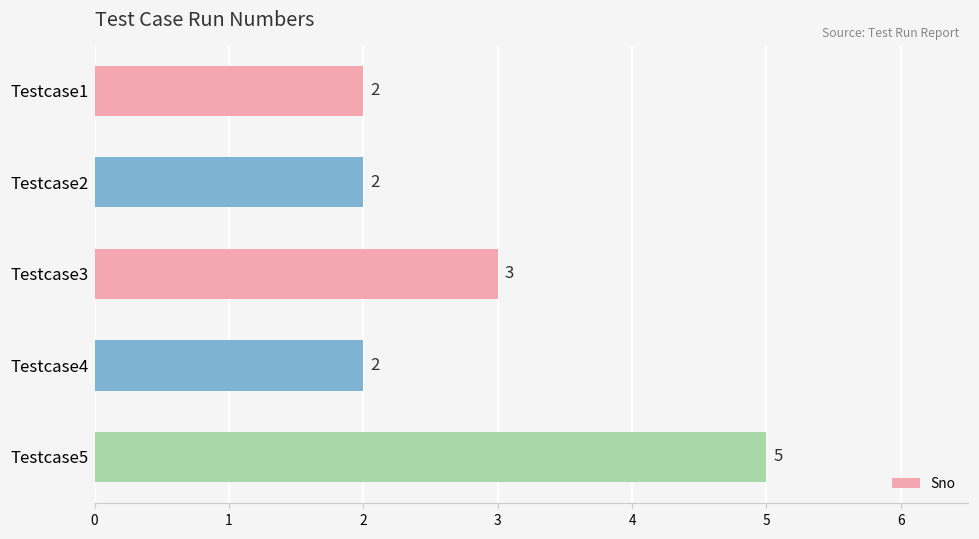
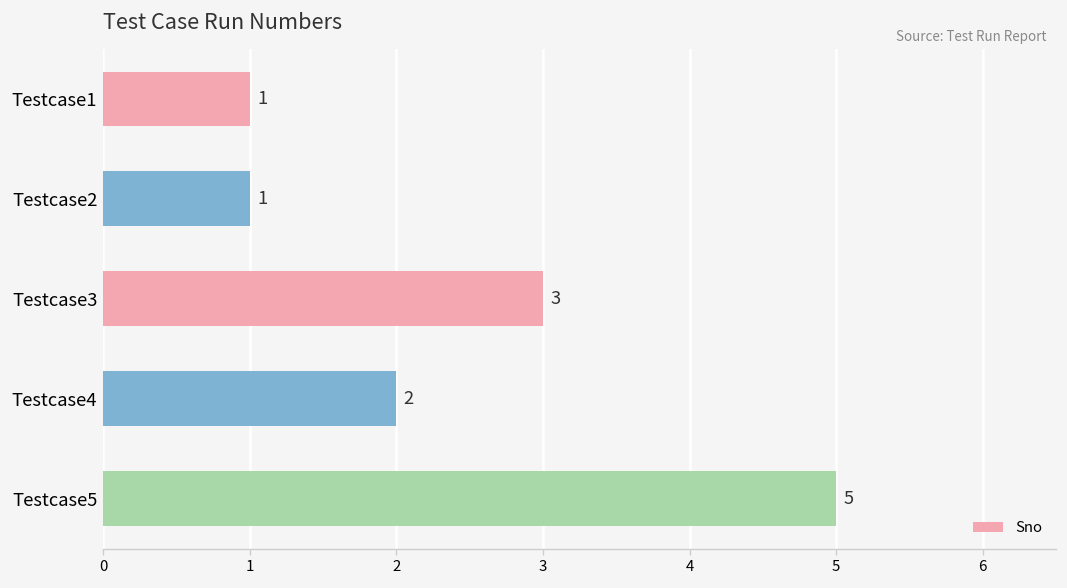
  {
-   "Testcase1": 2,
-   "Testcase2": 2,
+   "Testcase1": 1,
+   "Testcase2": 1,
    "Testcase3": 3,
    "Testcase4": 2,
    "Testcase5": 5
  }
